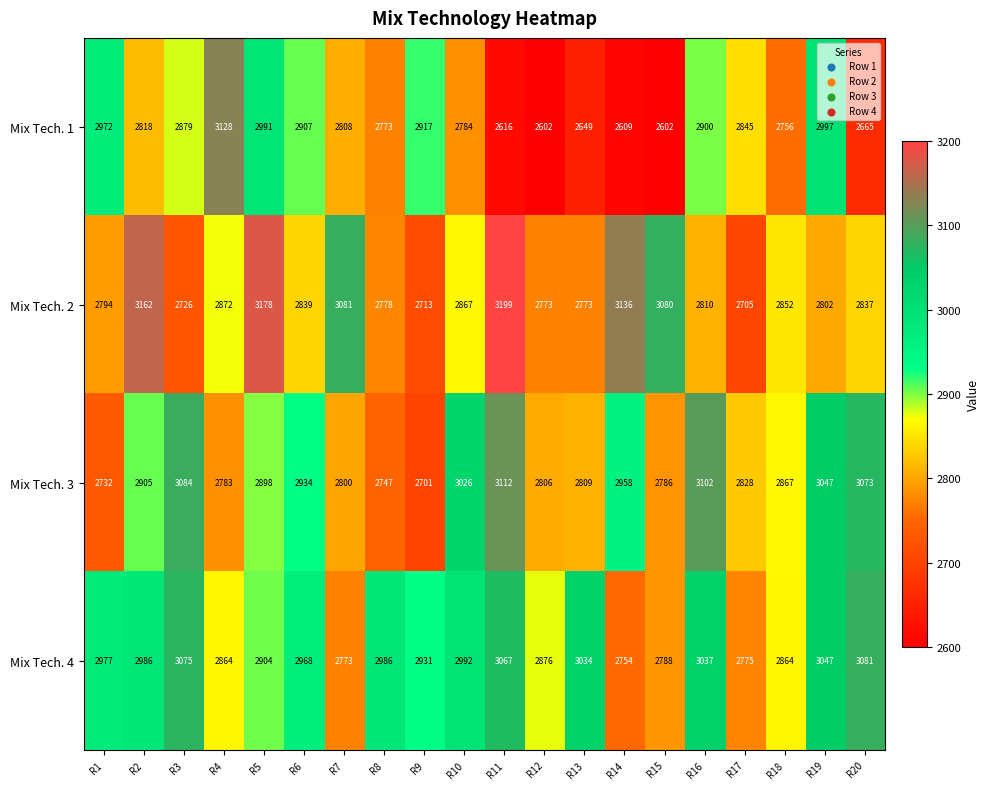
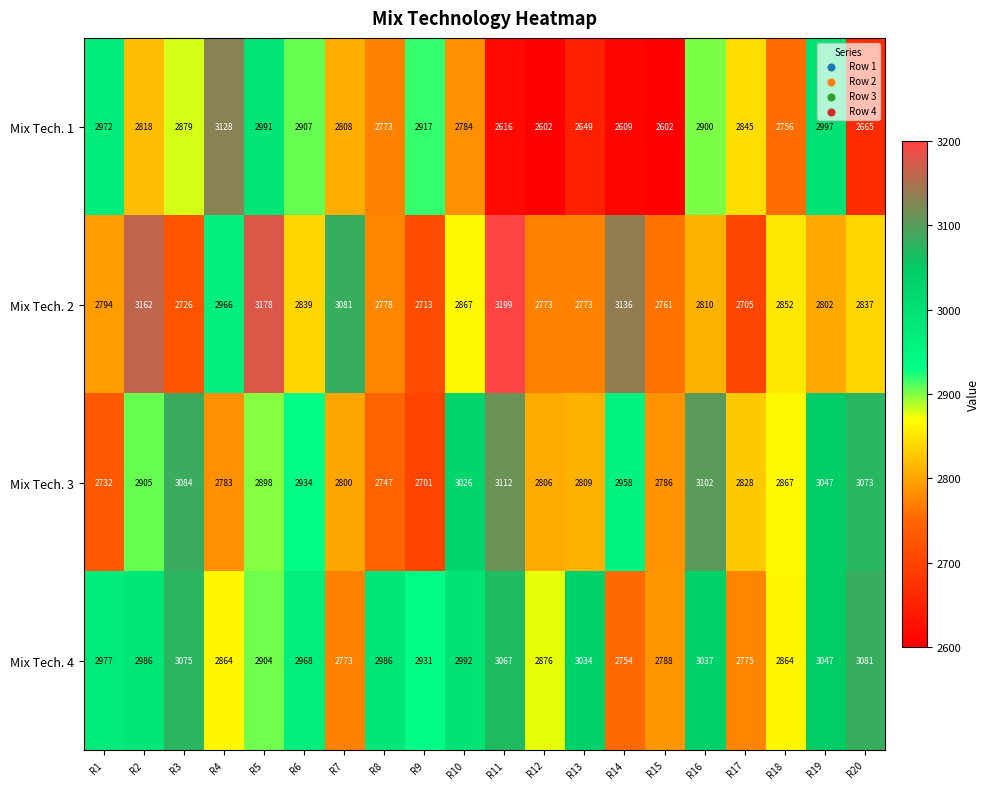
  {
    "Mix Tech. 1": {
      "R1": 2972,
      "R2": 2818,
      "R3": 2879,
      "R4": 3128,
      "R5": 2991,
      "R6": 2907,
      "R7": 2808,
      "R8": 2773,
      "R9": 2917,
      "R10": 2784,
      "R11": 2616,
      "R12": 2602,
      "R13": 2649,
      "R14": 2609,
      "R15": 2602,
      "R16": 2900,
      "R17": 2845,
      "R18": 2756,
      "R19": 2997,
      "R20": 2665
    },
    "Mix Tech. 2": {
      "R1": 2794,
      "R2": 3162,
      "R3": 2726,
-     "R4": 2872,
+     "R4": 2966,
      "R5": 3178,
      "R6": 2839,
      "R7": 3081,
      "R8": 2778,
      "R9": 2713,
      "R10": 2867,
      "R11": 3199,
      "R12": 2773,
      "R13": 2773,
      "R14": 3136,
-     "R15": 3080,
+     "R15": 2761,
      "R16": 2810,
      "R17": 2705,
      "R18": 2852,
      "R19": 2802,
      "R20": 2837
    },
    "Mix Tech. 3": {
      "R1": 2732,
      "R2": 2905,
      "R3": 3084,
      "R4": 2783,
      "R5": 2898,
      "R6": 2934,
      "R7": 2800,
      "R8": 2747,
      "R9": 2701,
      "R10": 3026,
      "R11": 3112,
      "R12": 2806,
      "R13": 2809,
      "R14": 2958,
      "R15": 2786,
      "R16": 3102,
      "R17": 2828,
      "R18": 2867,
      "R19": 3047,
      "R20": 3073
    },
    "Mix Tech. 4": {
      "R1": 2977,
      "R2": 2986,
      "R3": 3075,
      "R4": 2864,
      "R5": 2904,
      "R6": 2968,
      "R7": 2773,
      "R8": 2986,
      "R9": 2931,
      "R10": 2992,
      "R11": 3067,
      "R12": 2876,
      "R13": 3034,
      "R14": 2754,
      "R15": 2788,
      "R16": 3037,
      "R17": 2775,
      "R18": 2864,
      "R19": 3047,
      "R20": 3081
    }
  }
